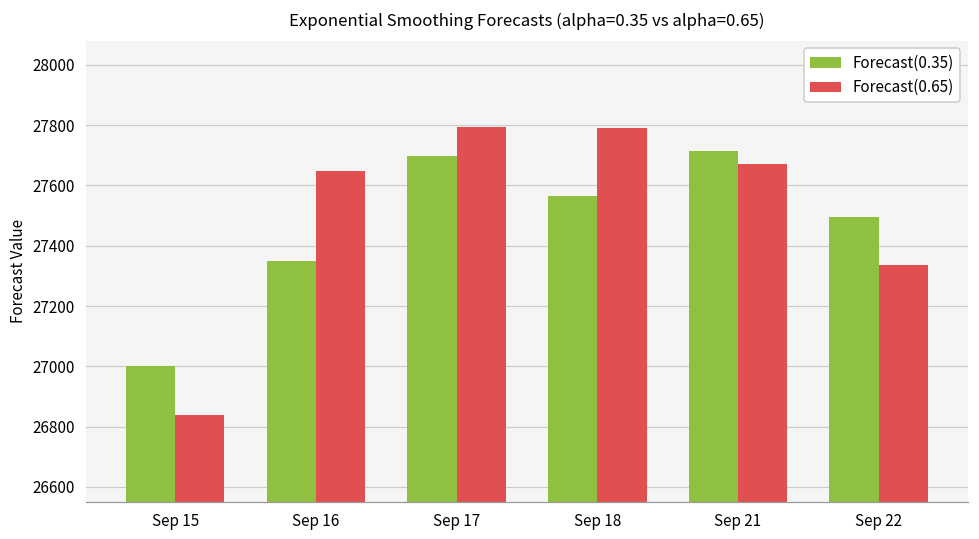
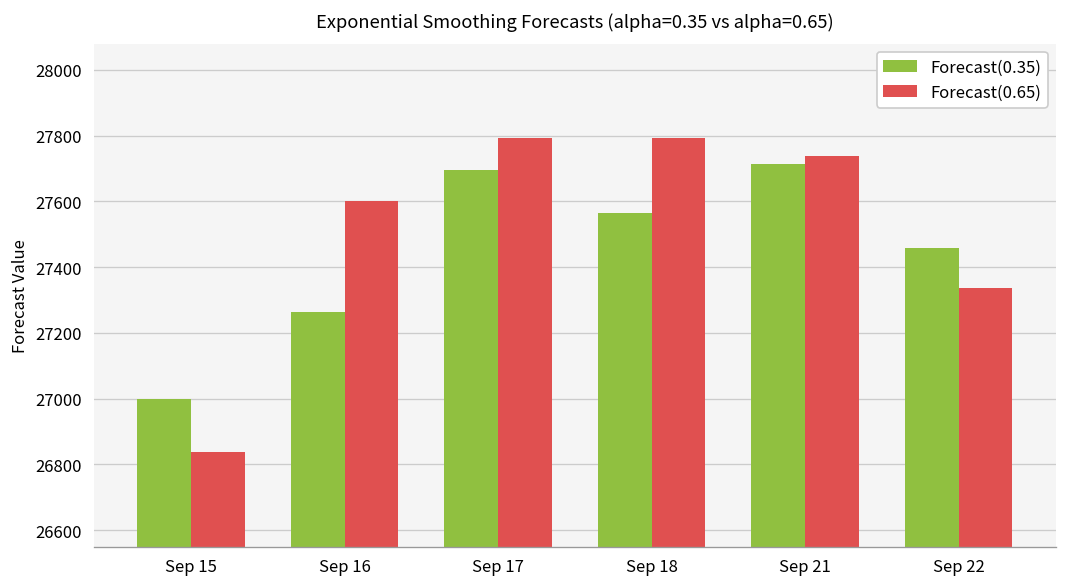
  {
    "Forecast(0.35)": {
      "Sep 15": 27000,
-     "Sep 16": 27350,
+     "Sep 16": 27260,
      "Sep 17": 27700,
      "Sep 18": 27560,
      "Sep 21": 27710,
-     "Sep 22": 27500
+     "Sep 22": 27460
    },
    "Forecast(0.65)": {
      "Sep 15": 26840,
-     "Sep 16": 27650,
+     "Sep 16": 27600,
      "Sep 17": 27790,
      "Sep 18": 27790,
-     "Sep 21": 27670,
+     "Sep 21": 27740,
      "Sep 22": 27340
    }
  }
